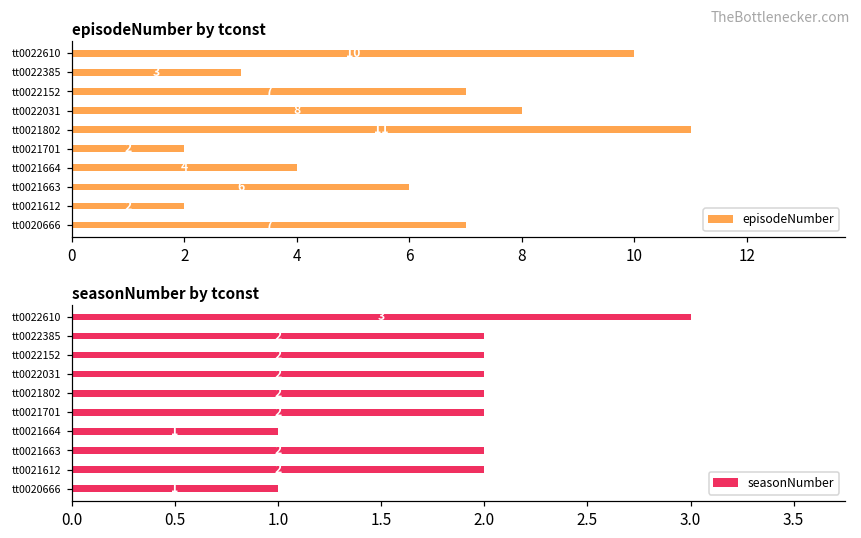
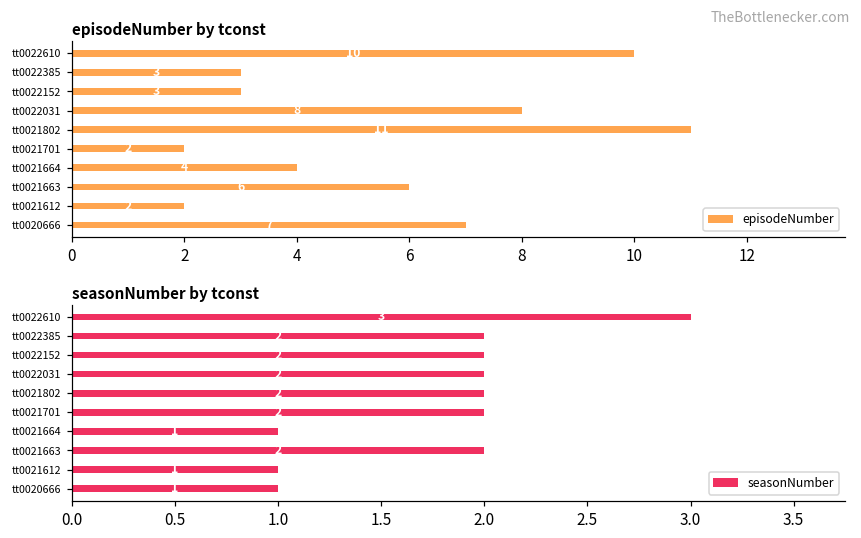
  {
    "episodeNumber by tconst": {
      "tt0022610": 10,
      "tt0022385": 3,
-     "tt0022152": 7,
+     "tt0022152": 3,
      "tt0022031": 8,
      "tt0021802": 11,
      "tt0021701": 2,
      "tt0021664": 4,
      "tt0021663": 6,
      "tt0021612": 2,
      "tt0020666": 7
    },
    "seasonNumber by tconst": {
      "tt0022610": 3,
      "tt0022385": 2,
      "tt0022152": 2,
      "tt0022031": 2,
      "tt0021802": 2,
      "tt0021701": 2,
      "tt0021664": 1,
      "tt0021663": 2,
-     "tt0021612": 2,
+     "tt0021612": 1,
      "tt0020666": 1
    }
  }
